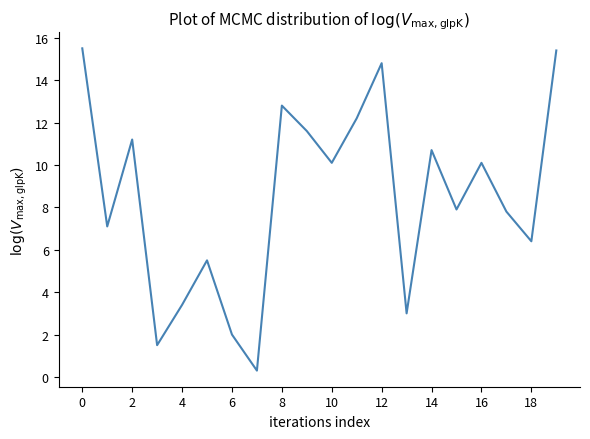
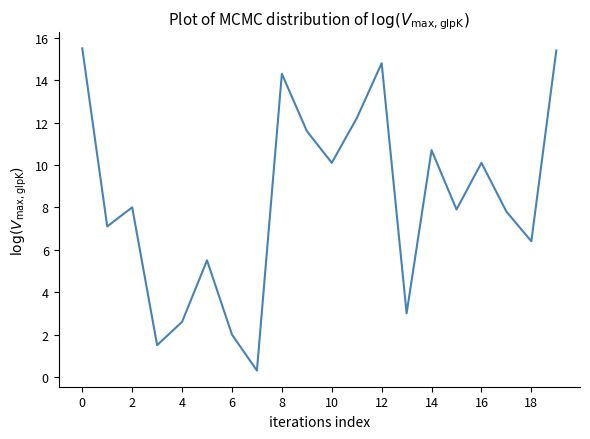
  {
    "0": 15.5,
-   "2": 11.2,
-   "4": 3.4,
+   "2": 8.0,
+   "4": 2.6,
    "6": 2.0,
-   "8": 12.8,
+   "8": 14.3,
    "10": 10.1,
    "12": 14.8,
    "14": 10.7,
    "16": 10.1,
    "18": 6.4
  }
